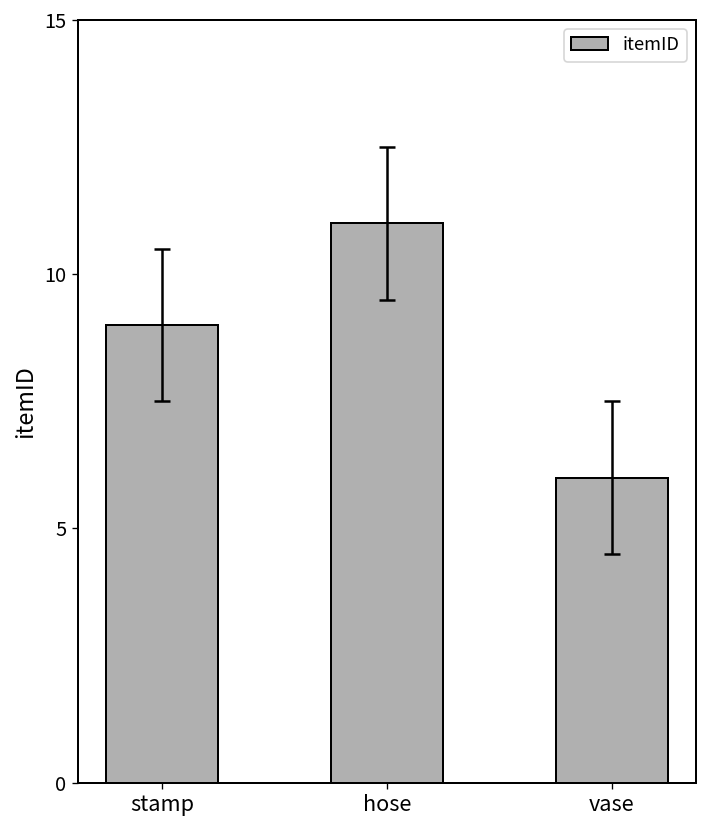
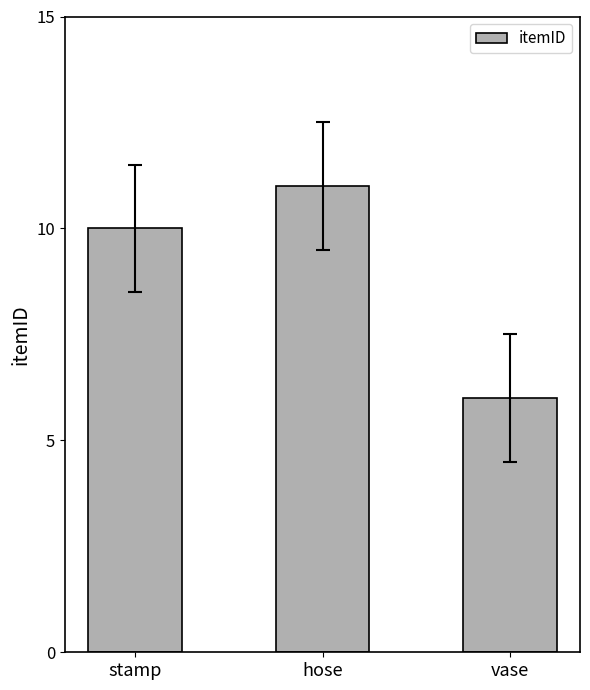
  {
    "itemID": {
-     "stamp": 9,
+     "stamp": 10,
      "hose": 11,
      "vase": 6
    }
  }
